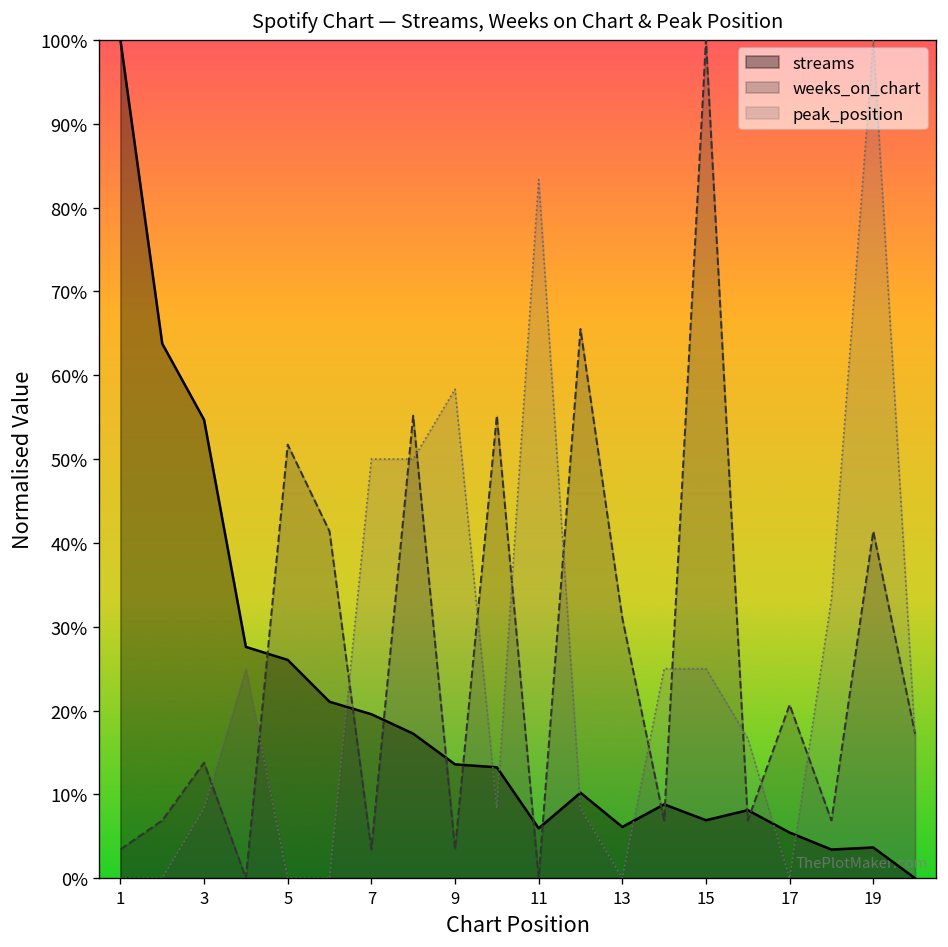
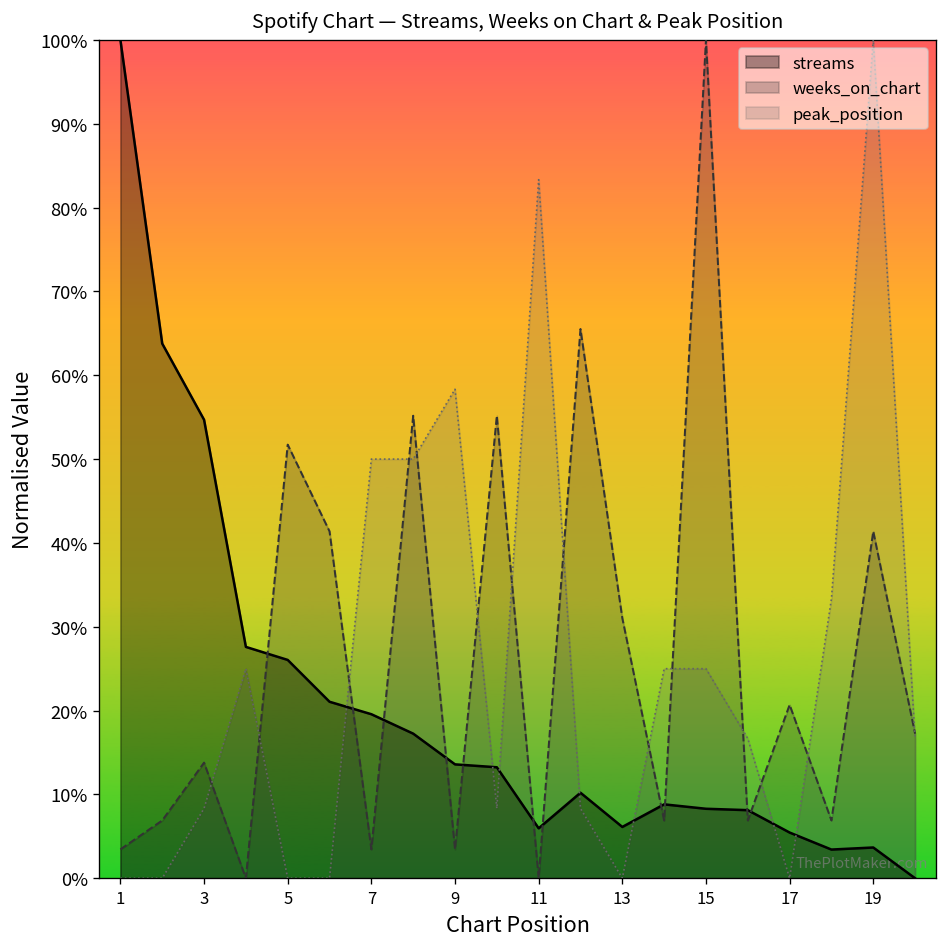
  {
    "streams": {
      "1": "100%",
      "3": "55%",
      "5": "26%",
      "7": "20%",
      "9": "14%",
      "11": "6%",
      "13": "6%",
-     "15": "7%",
+     "15": "8%",
      "17": "5%",
      "19": "4%"
    }
  }
